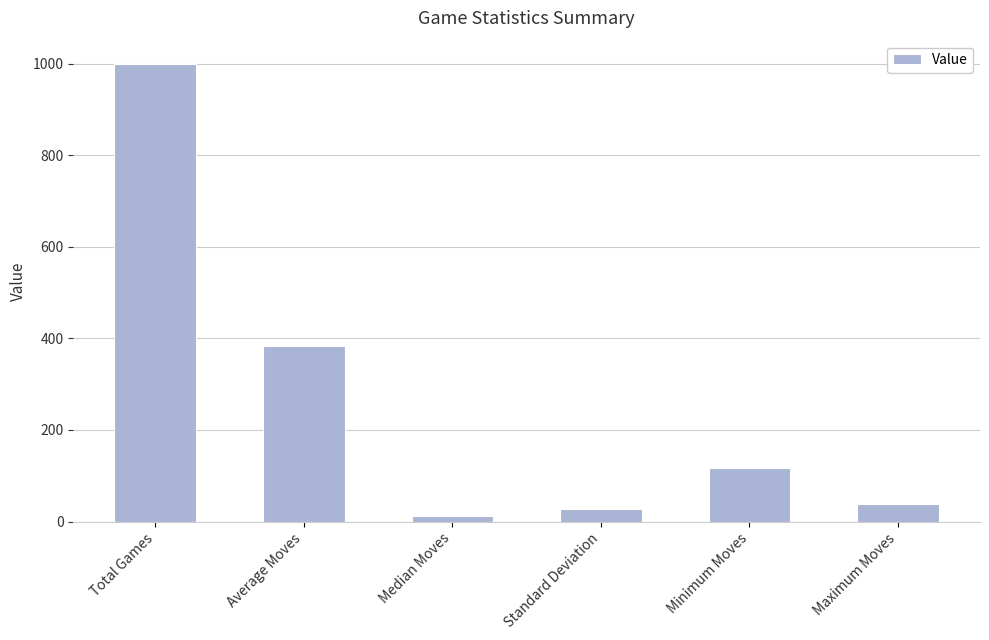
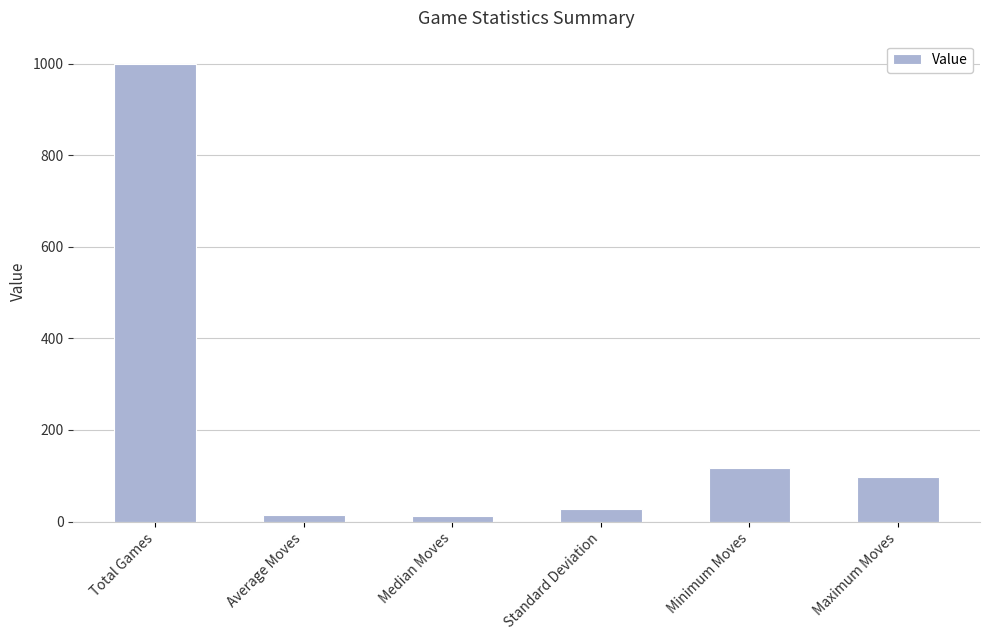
  {
    "Total Games": 1000,
-   "Average Moves": 380,
+   "Average Moves": 10,
    "Median Moves": 10,
    "Standard Deviation": 30,
    "Minimum Moves": 120,
-   "Maximum Moves": 40
+   "Maximum Moves": 100
  }
